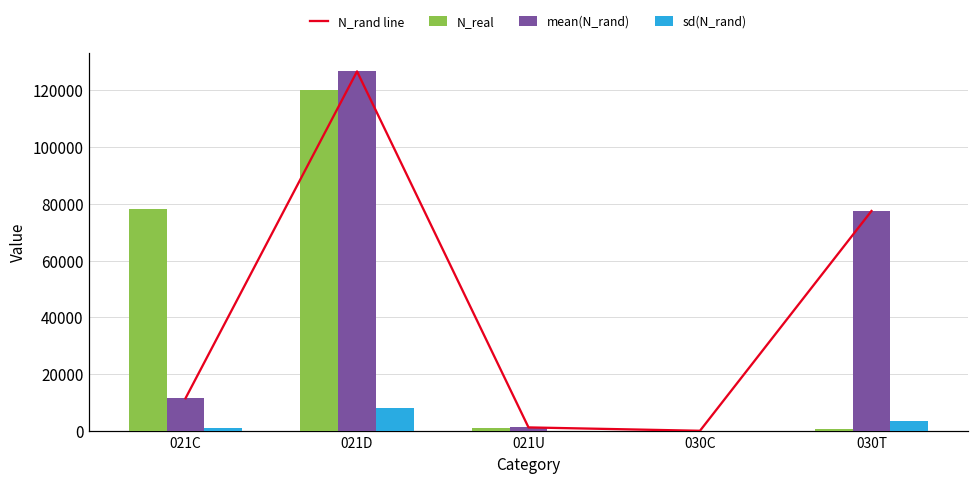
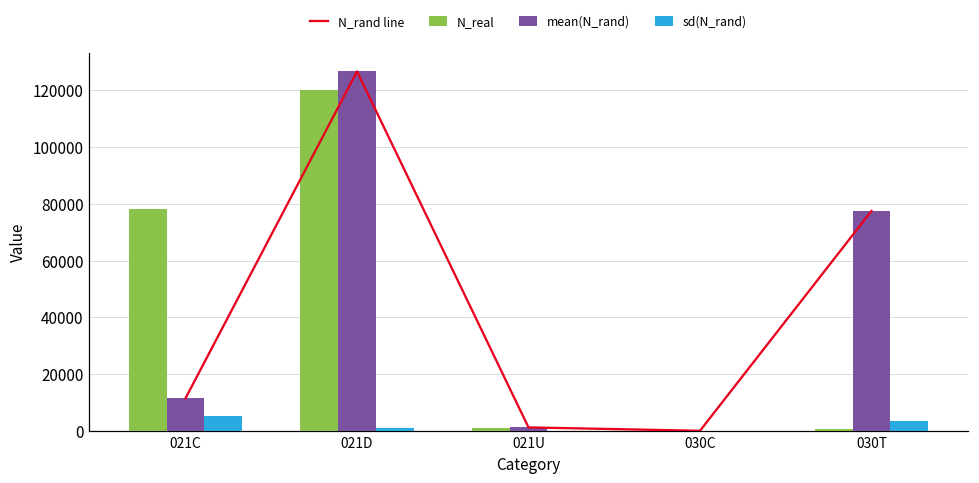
  {
    "N_real": {
      "021C": 78000,
      "021D": 120000,
      "021U": 1000
    },
    "N_rand line": {
      "021C": 11000,
      "021D": 127000,
      "021U": 1000,
      "030C": 0,
      "030T": 77000
    },
    "mean(N_rand)": {
      "021C": 11000,
      "021D": 127000,
      "021U": 1000,
      "030T": 77000
    },
    "sd(N_rand)": {
-     "021C": 1000,
-     "021D": 8000,
+     "021C": 5000,
+     "021D": 1000,
      "030T": 3000
    }
  }
